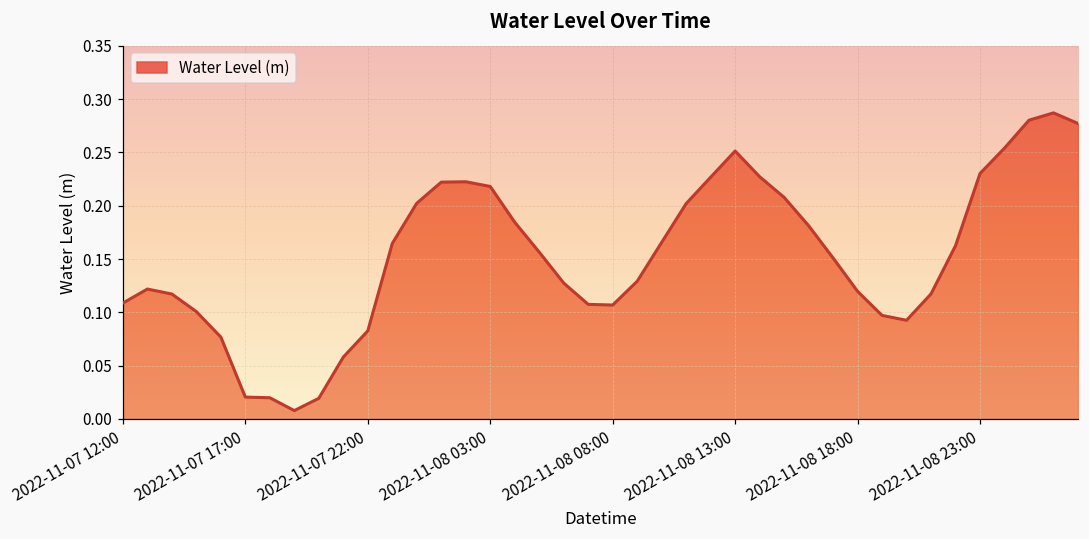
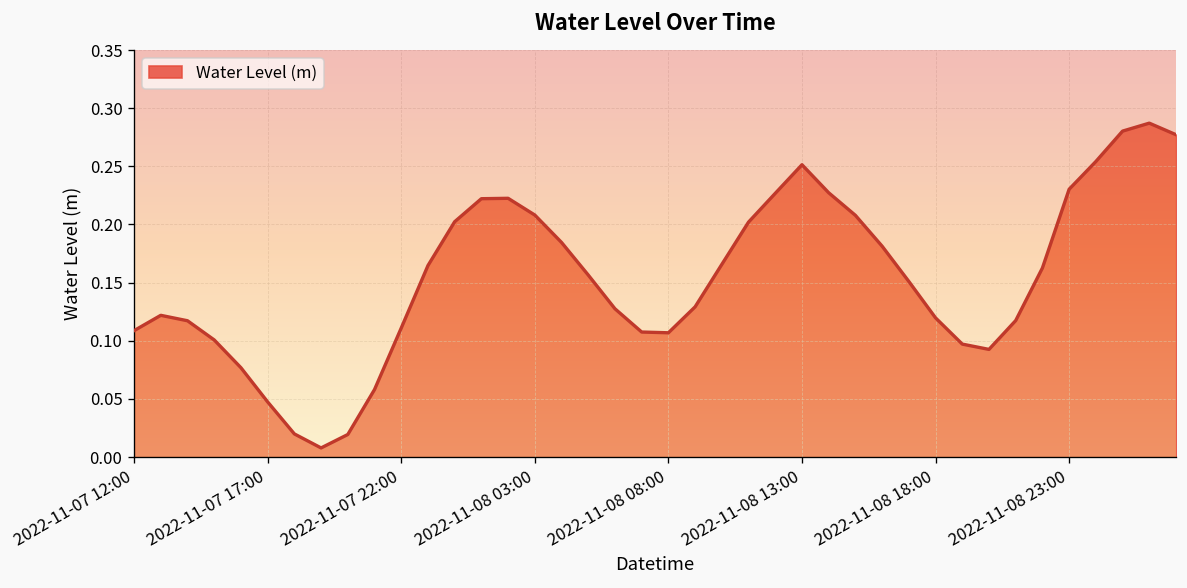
  {
    "2022-11-07 12:00": 0.11,
-   "2022-11-07 17:00": 0.02,
-   "2022-11-07 22:00": 0.08,
-   "2022-11-08 03:00": 0.22,
+   "2022-11-07 17:00": 0.05,
+   "2022-11-07 22:00": 0.11,
+   "2022-11-08 03:00": 0.21,
    "2022-11-08 08:00": 0.11,
    "2022-11-08 13:00": 0.25,
    "2022-11-08 18:00": 0.12,
    "2022-11-08 23:00": 0.23
  }
